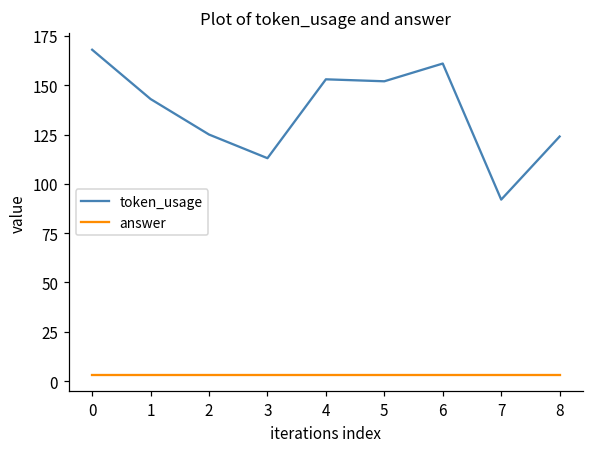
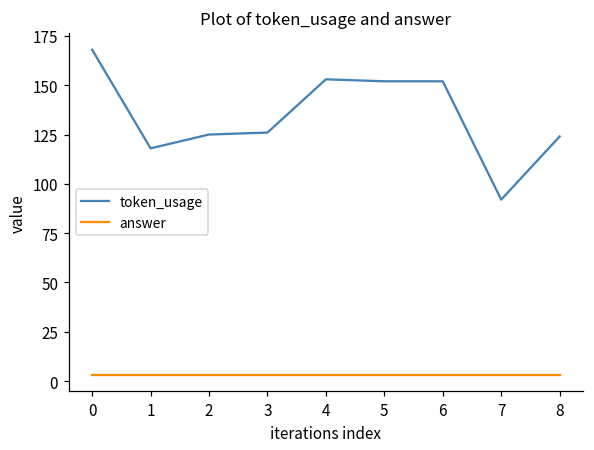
  {
    "token_usage": {
      "0": 168,
-     "1": 143,
+     "1": 118,
      "2": 125,
-     "3": 113,
+     "3": 126,
      "4": 153,
      "5": 152,
-     "6": 161,
+     "6": 152,
      "7": 92,
      "8": 124
    },
    "answer": {
      "0": 3,
      "1": 3,
      "2": 3,
      "3": 3,
      "4": 3,
      "5": 3,
      "6": 3,
      "7": 3,
      "8": 3
    }
  }
